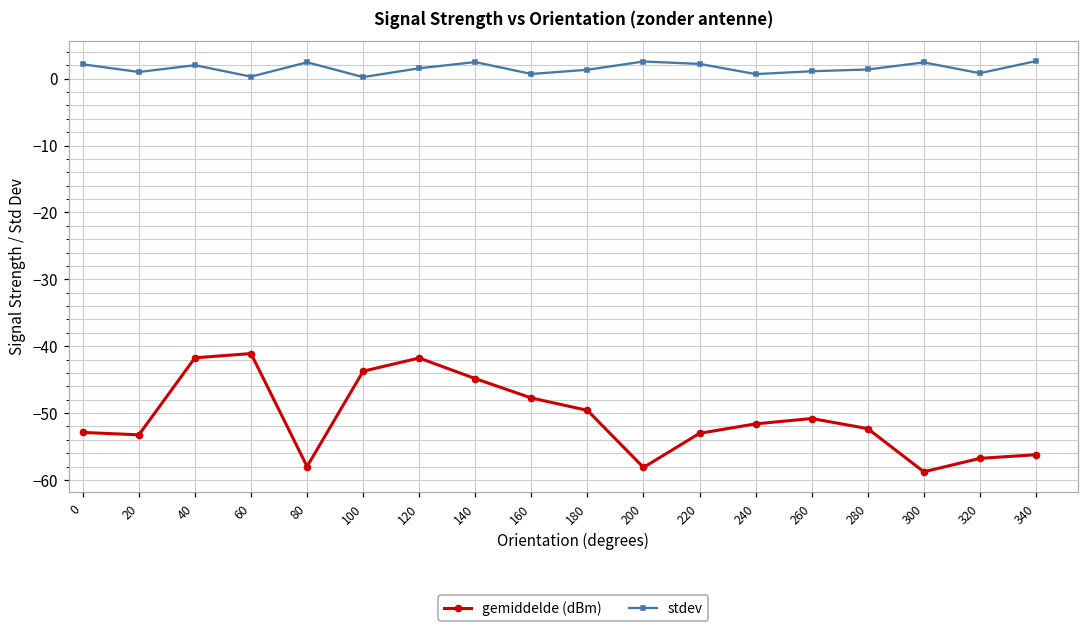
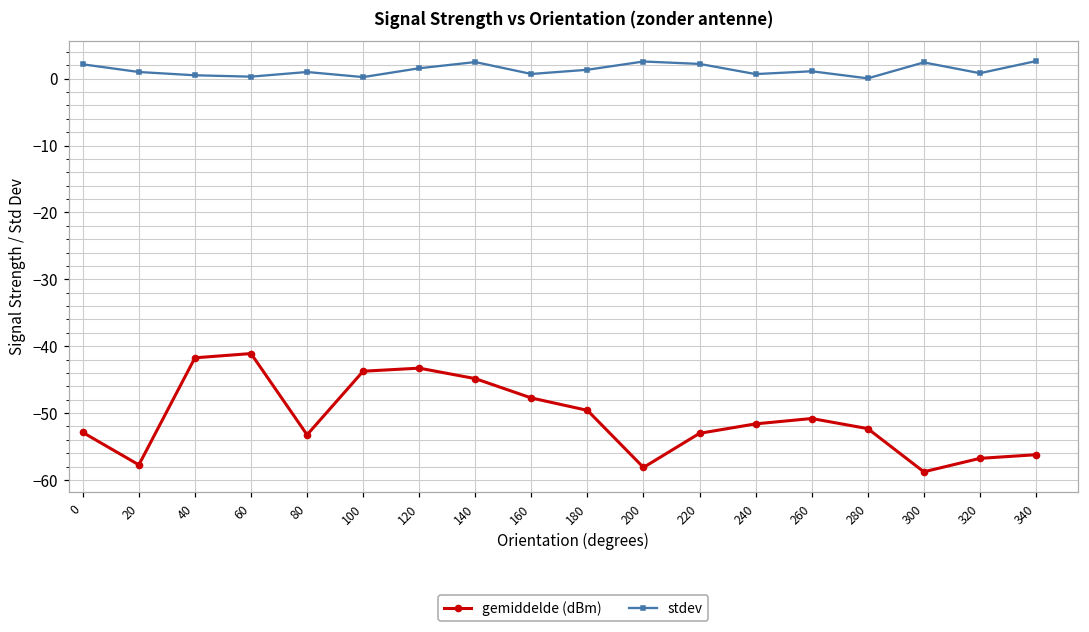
  {
    "gemiddelde (dBm)": {
      "0": -53,
-     "20": -53,
+     "20": -58,
      "40": -42,
      "60": -41,
-     "80": -58,
+     "80": -53,
      "100": -44,
-     "120": -42,
+     "120": -43,
      "140": -45,
      "160": -48,
      "180": -50,
      "200": -58,
      "220": -53,
      "240": -52,
      "260": -51,
      "280": -52,
      "300": -59,
      "320": -57,
      "340": -56
    },
    "stdev": {
      "0": 2,
      "20": 1,
-     "40": 2,
+     "40": 1,
      "60": 0,
-     "80": 2,
+     "80": 1,
      "100": 0,
      "120": 2,
      "140": 2,
      "160": 1,
      "180": 1,
      "200": 3,
      "220": 2,
      "240": 1,
      "260": 1,
-     "280": 1,
+     "280": 0,
      "300": 2,
      "320": 1,
      "340": 3
    }
  }
